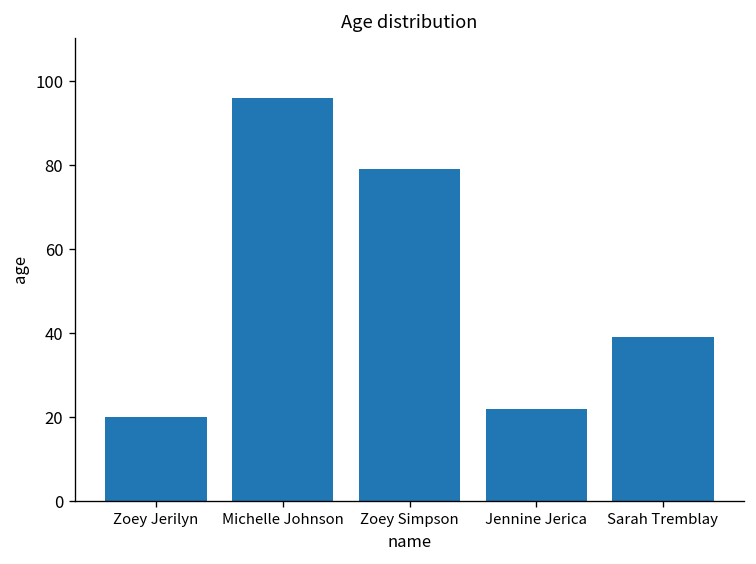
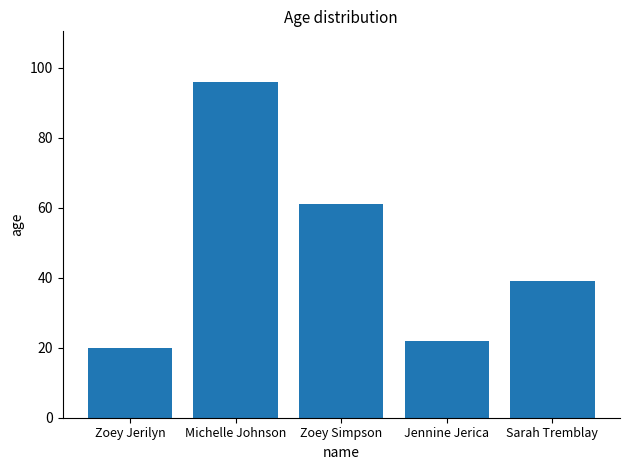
  {
    "Zoey Jerilyn": 20,
    "Michelle Johnson": 96,
-   "Zoey Simpson": 79,
+   "Zoey Simpson": 61,
    "Jennine Jerica": 22,
    "Sarah Tremblay": 39
  }
